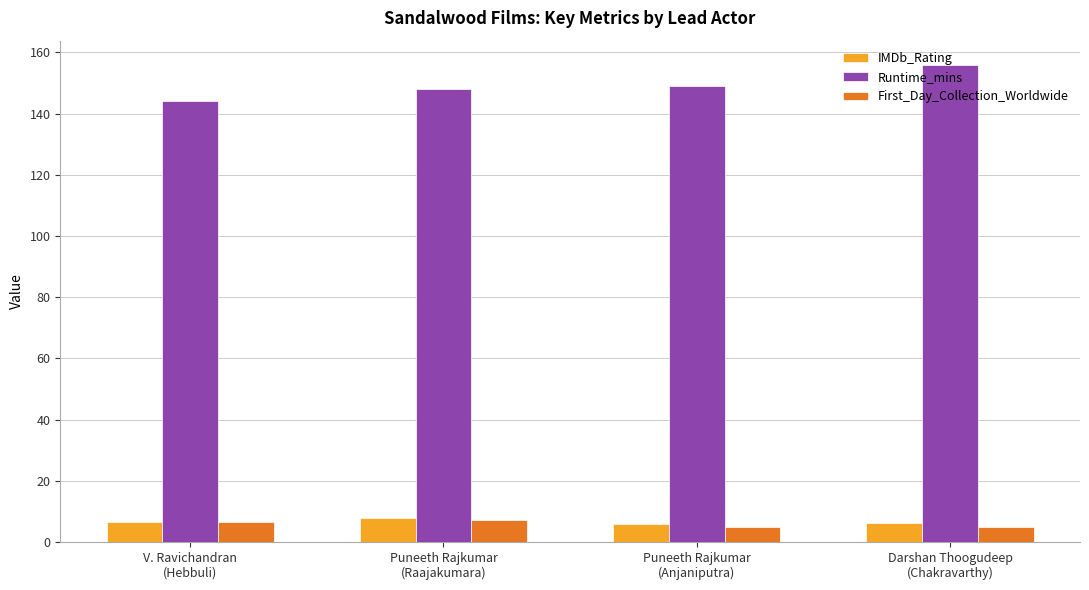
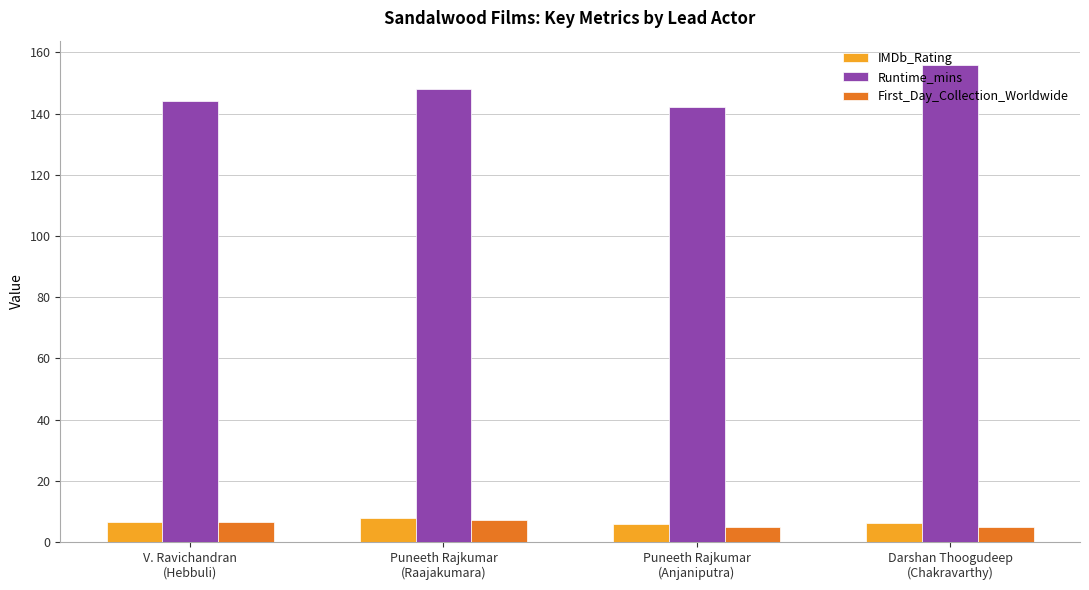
  {
    "Runtime_mins": {
      "V. Ravichandran (Hebbuli)": 144,
      "Puneeth Rajkumar (Raajakumara)": 148,
-     "Puneeth Rajkumar (Anjaniputra)": 149,
+     "Puneeth Rajkumar (Anjaniputra)": 142,
      "Darshan Thoogudeep (Chakravarthy)": 156
    }
  }
